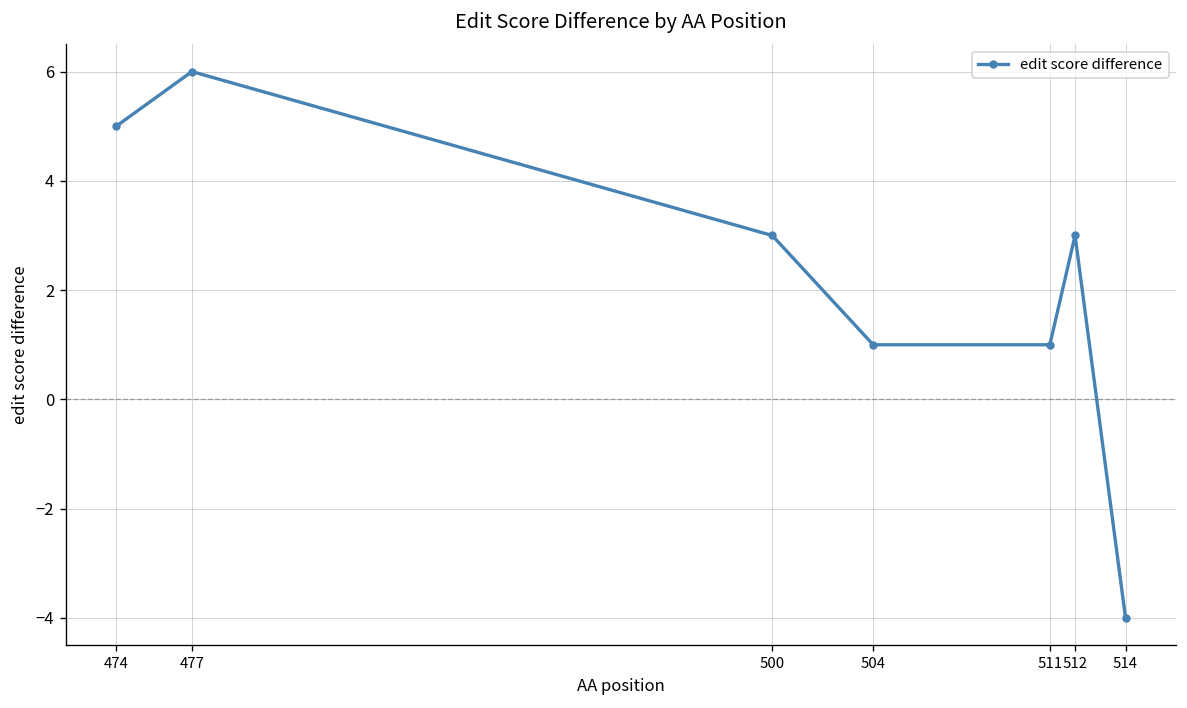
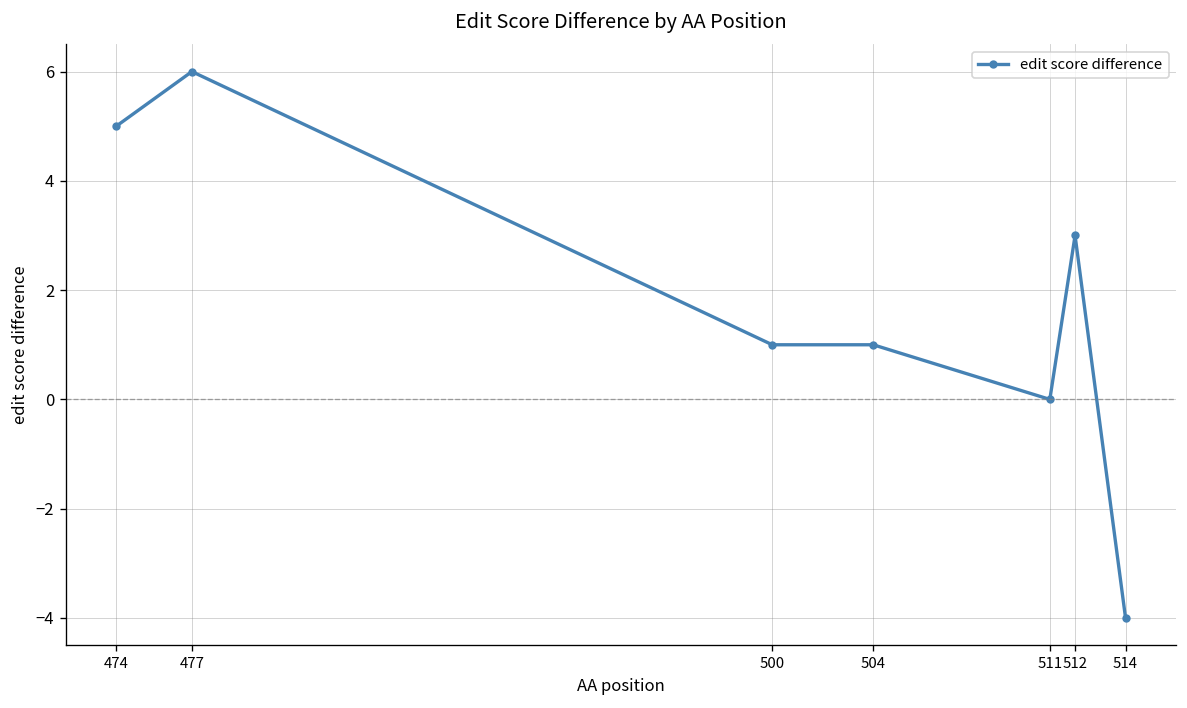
  {
    "474": 5,
    "477": 6,
-   "500": 3,
+   "500": 1,
    "504": 1,
-   "511": 1,
+   "511": 0,
    "512": 3,
    "514": -4
  }
